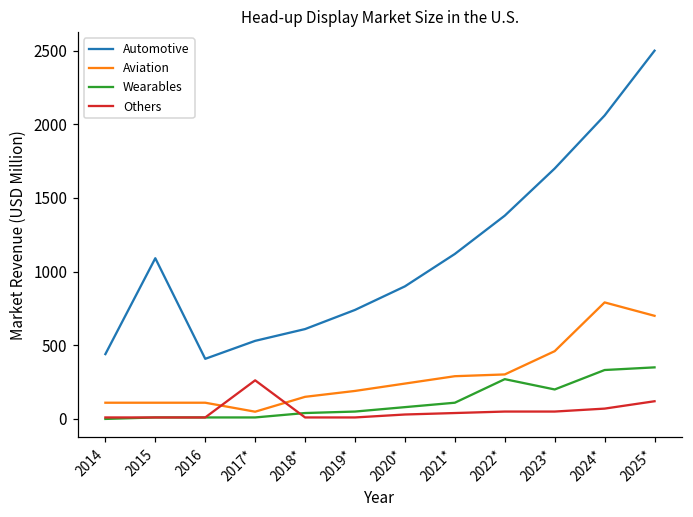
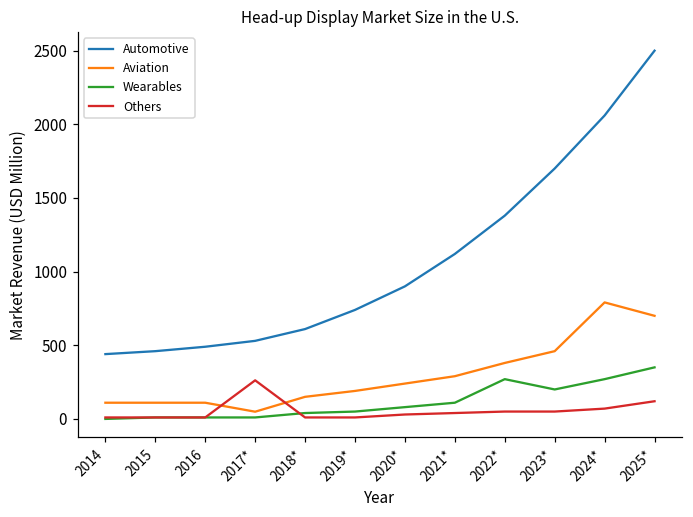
  {
    "Automotive": {
      "2014": 440,
-     "2015": 1090,
-     "2016": 410,
+     "2015": 460,
+     "2016": 490,
      "2017*": 530,
      "2018*": 610,
      "2019*": 740,
      "2020*": 900,
      "2021*": 1120,
      "2022*": 1380,
      "2023*": 1700,
      "2024*": 2060,
      "2025*": 2500
    },
    "Aviation": {
      "2014": 110,
      "2015": 110,
      "2016": 110,
      "2017*": 50,
      "2018*": 150,
      "2019*": 190,
      "2020*": 240,
      "2021*": 290,
-     "2022*": 300,
+     "2022*": 380,
      "2023*": 460,
      "2024*": 790,
      "2025*": 700
    },
    "Wearables": {
      "2017*": 10,
      "2018*": 40,
      "2019*": 50,
      "2020*": 80,
      "2021*": 110,
      "2022*": 270,
      "2023*": 200,
-     "2024*": 330,
+     "2024*": 270,
      "2025*": 350
    },
    "Others": {
      "2017*": 260,
      "2018*": 10,
      "2019*": 10,
      "2020*": 30,
      "2021*": 40,
      "2022*": 50,
      "2023*": 50,
      "2024*": 70,
      "2025*": 120
    }
  }
